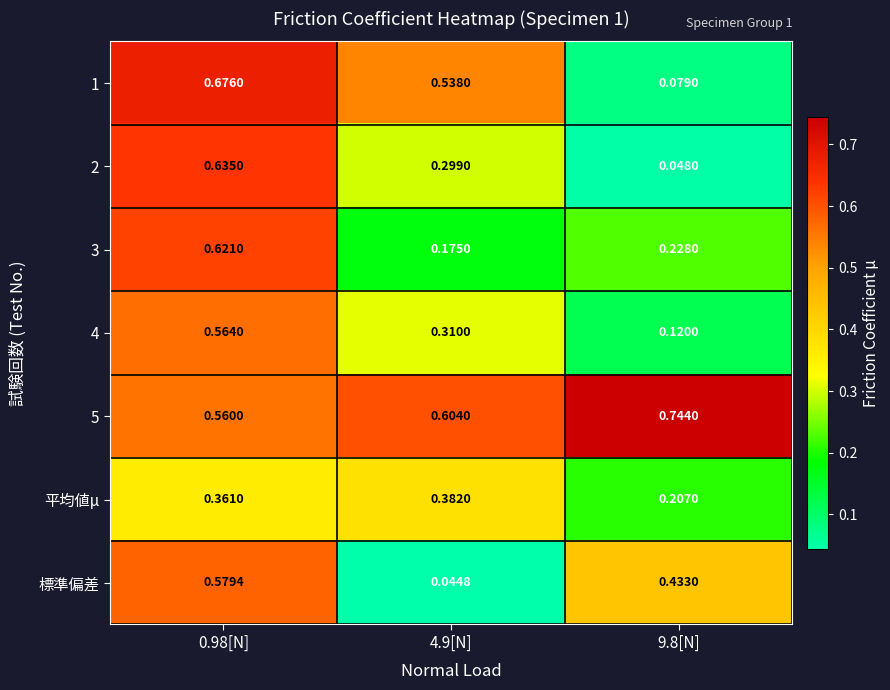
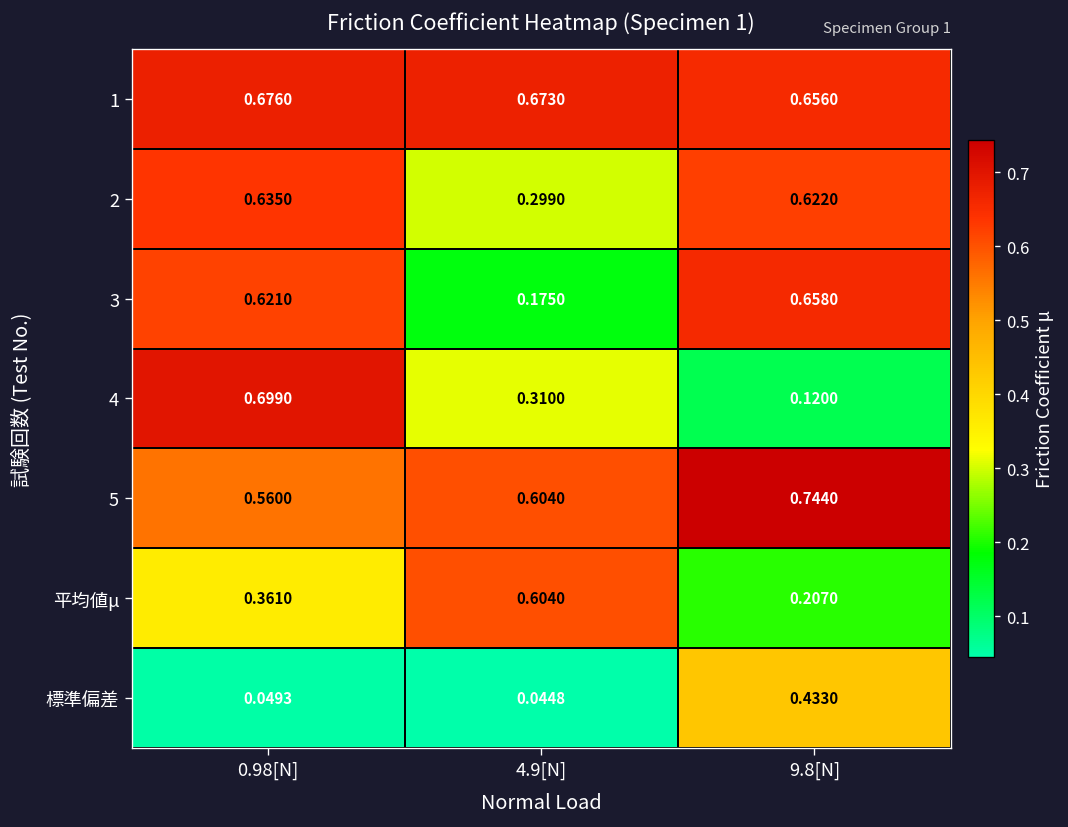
  {
    "1": {
      "0.98[N]": 0.6760,
-     "4.9[N]": 0.5380,
-     "9.8[N]": 0.0790
+     "4.9[N]": 0.6730,
+     "9.8[N]": 0.6560
    },
    "2": {
      "0.98[N]": 0.6350,
      "4.9[N]": 0.2990,
-     "9.8[N]": 0.0480
+     "9.8[N]": 0.6220
    },
    "3": {
      "0.98[N]": 0.6210,
      "4.9[N]": 0.1750,
-     "9.8[N]": 0.2280
+     "9.8[N]": 0.6580
    },
    "4": {
-     "0.98[N]": 0.5640,
+     "0.98[N]": 0.6990,
      "4.9[N]": 0.3100,
      "9.8[N]": 0.1200
    },
    "5": {
      "0.98[N]": 0.5600,
      "4.9[N]": 0.6040,
      "9.8[N]": 0.7440
    },
    "平均値μ": {
      "0.98[N]": 0.3610,
-     "4.9[N]": 0.3820,
+     "4.9[N]": 0.6040,
      "9.8[N]": 0.2070
    },
    "標準偏差": {
-     "0.98[N]": 0.5794,
+     "0.98[N]": 0.0493,
      "4.9[N]": 0.0448,
      "9.8[N]": 0.4330
    }
  }
